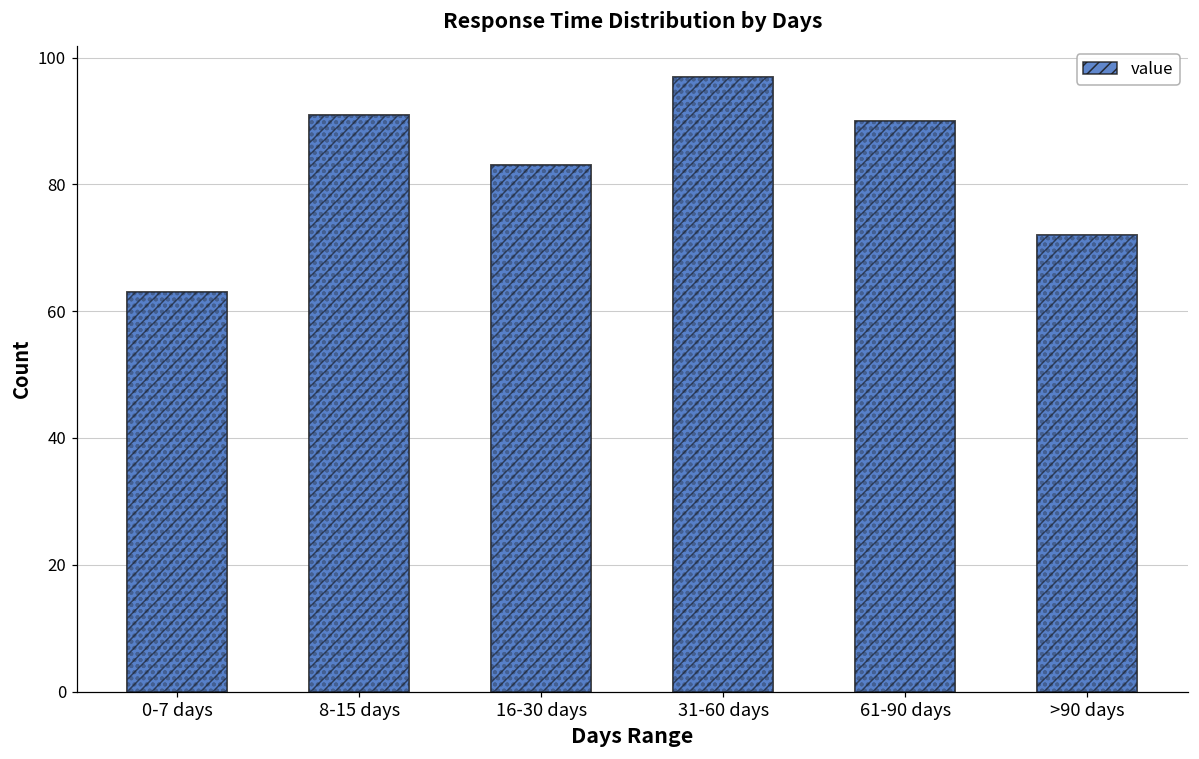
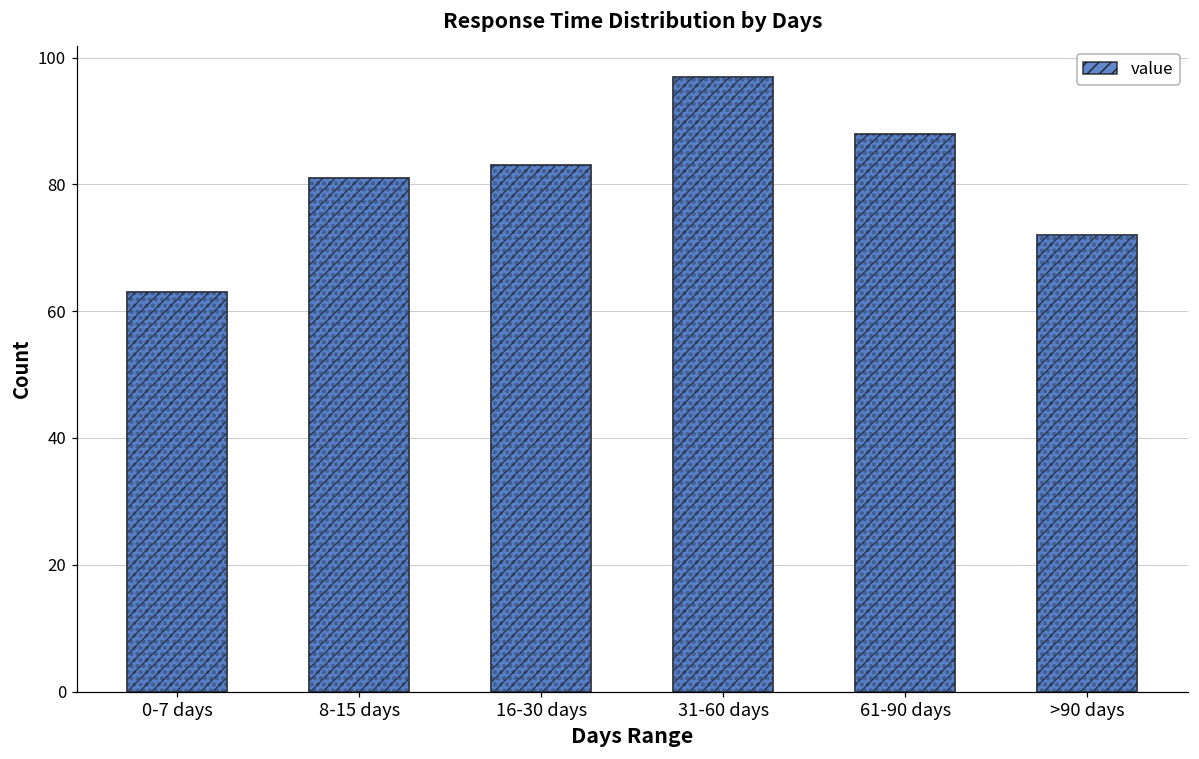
  {
    "0-7 days": 63,
-   "8-15 days": 91,
+   "8-15 days": 81,
    "16-30 days": 83,
    "31-60 days": 97,
-   "61-90 days": 90,
+   "61-90 days": 88,
    ">90 days": 72
  }
